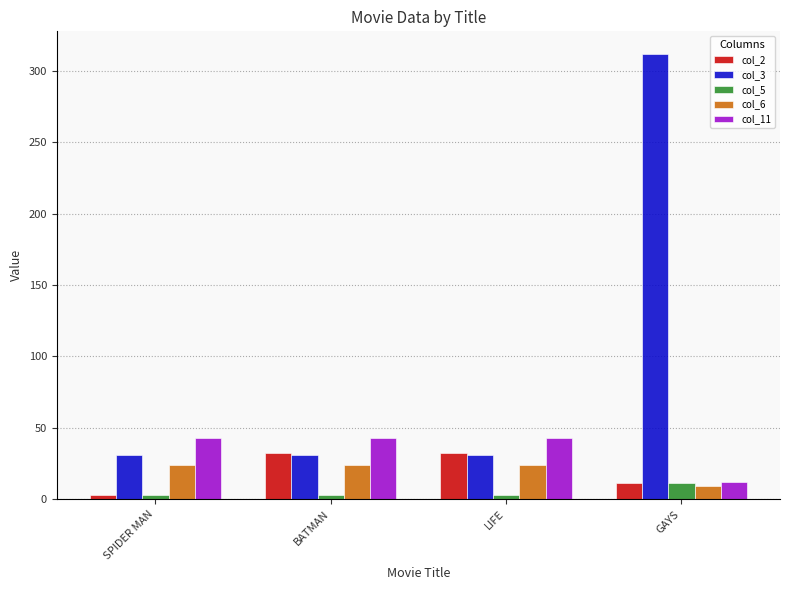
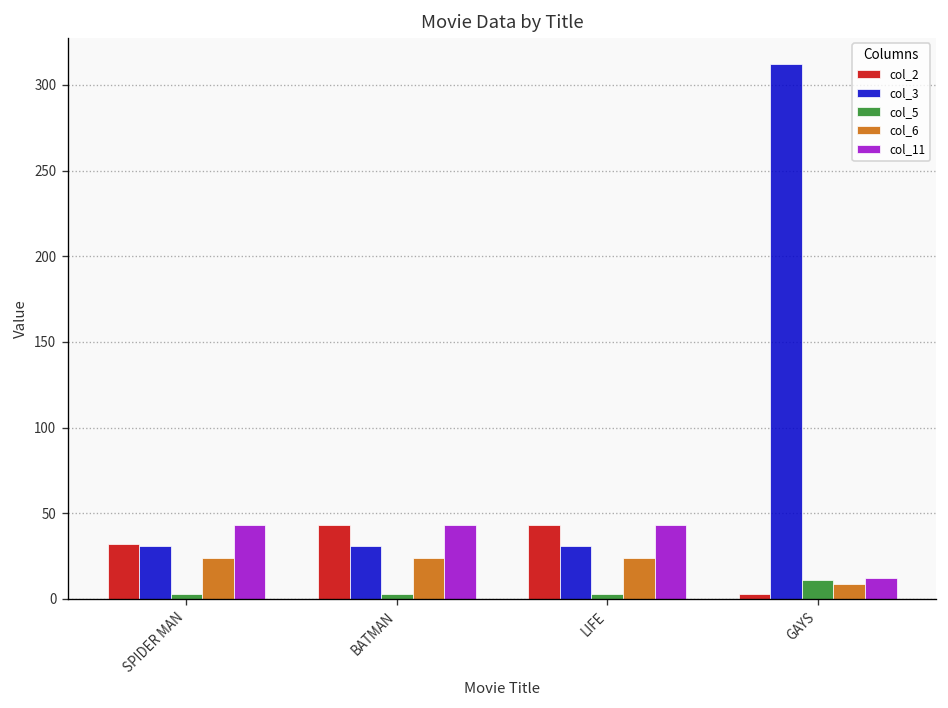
  {
    "col_2": {
-     "SPIDER MAN": 3,
-     "BATMAN": 32,
-     "LIFE": 32,
-     "GAYS": 11
+     "SPIDER MAN": 32,
+     "BATMAN": 43,
+     "LIFE": 43,
+     "GAYS": 3
    },
    "col_3": {
      "SPIDER MAN": 31,
      "BATMAN": 31,
      "LIFE": 31,
      "GAYS": 312
    },
    "col_5": {
      "SPIDER MAN": 3,
      "BATMAN": 3,
      "LIFE": 3,
      "GAYS": 11
    },
    "col_6": {
      "SPIDER MAN": 24,
      "BATMAN": 24,
      "LIFE": 24,
      "GAYS": 9
    },
    "col_11": {
      "SPIDER MAN": 43,
      "BATMAN": 43,
      "LIFE": 43,
      "GAYS": 12
    }
  }
